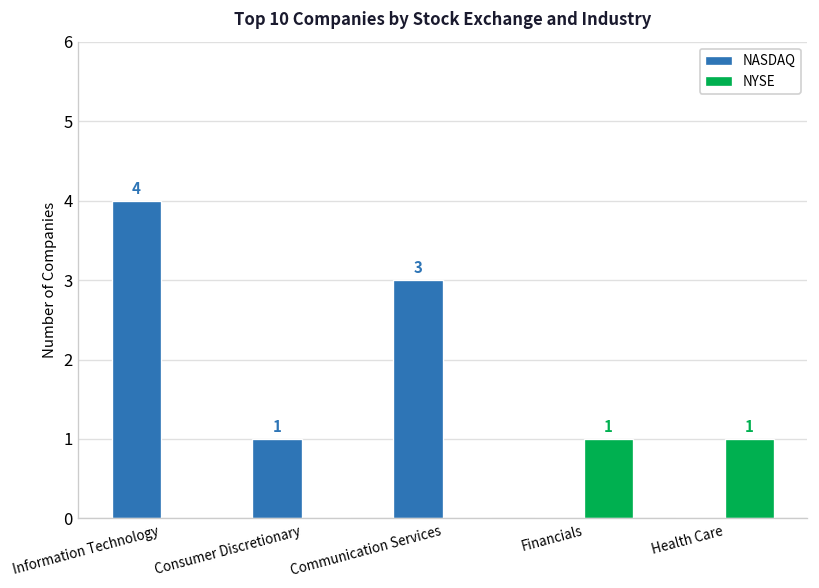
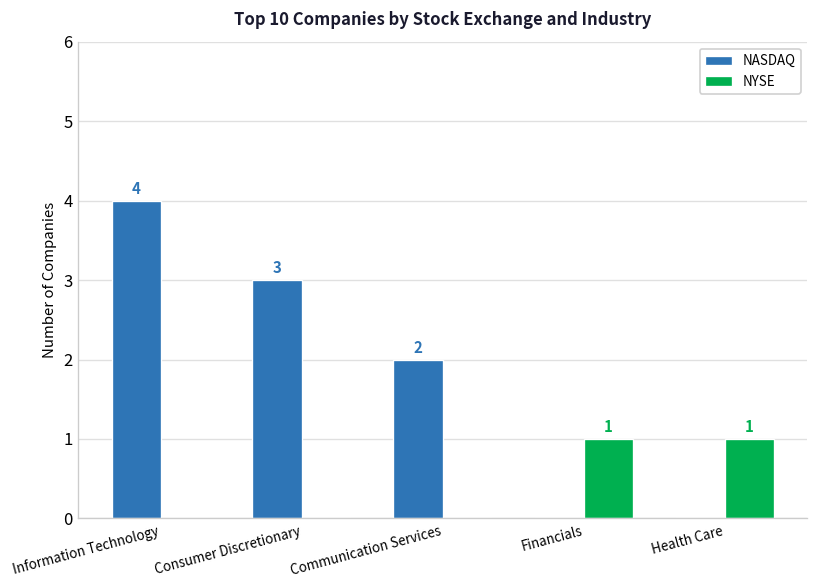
  {
    "NASDAQ": {
      "Information Technology": 4,
-     "Consumer Discretionary": 1,
-     "Communication Services": 3
+     "Consumer Discretionary": 3,
+     "Communication Services": 2
    },
    "NYSE": {
      "Financials": 1,
      "Health Care": 1
    }
  }
